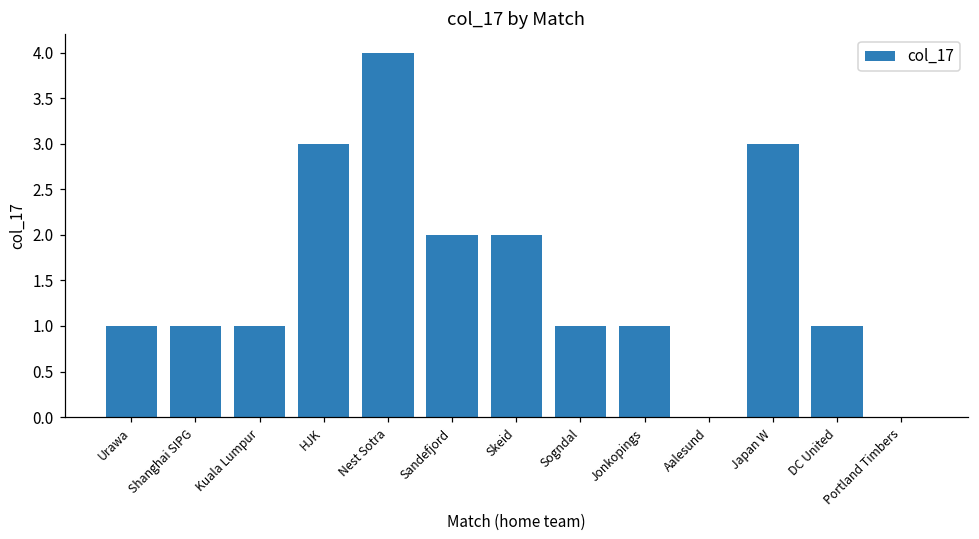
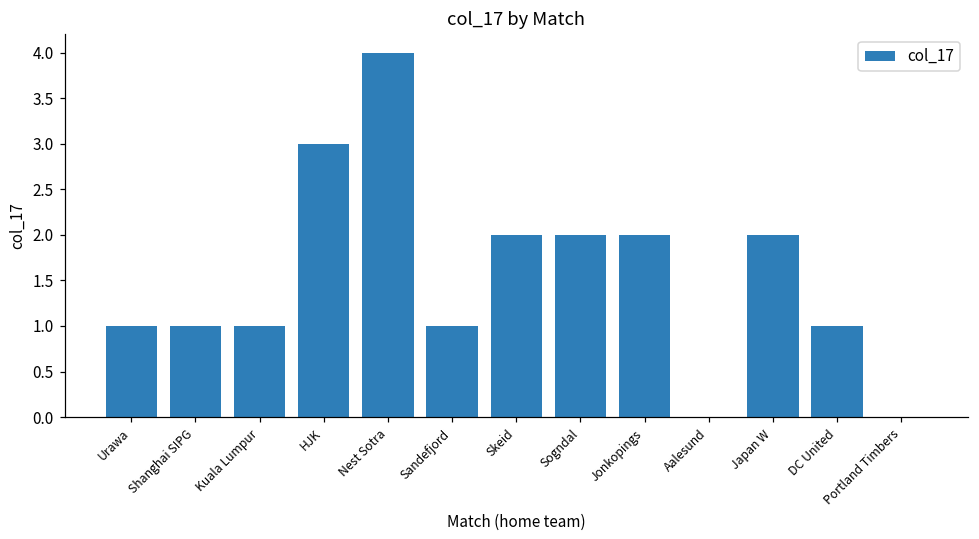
  {
    "Urawa": 1,
    "Shanghai SIPG": 1,
    "Kuala Lumpur": 1,
    "HJK": 3,
    "Nest Sotra": 4,
-   "Sandefjord": 2,
+   "Sandefjord": 1,
    "Skeid": 2,
-   "Sogndal": 1,
-   "Jonkopings": 1,
+   "Sogndal": 2,
+   "Jonkopings": 2,
    "Aalesund": 0,
-   "Japan W": 3,
+   "Japan W": 2,
    "DC United": 1,
    "Portland Timbers": 0
  }
